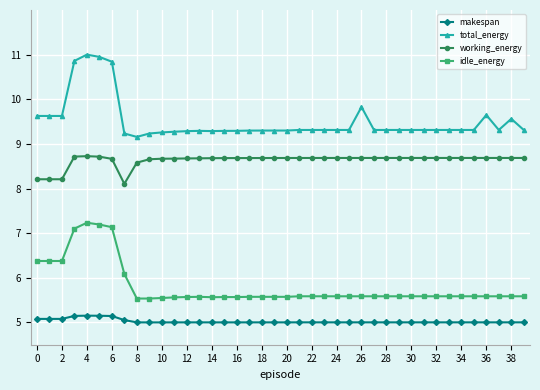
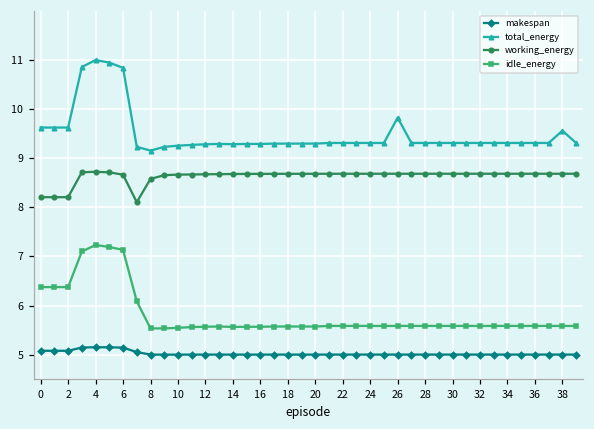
  {
    "makespan": {
      "0": 5.1,
      "2": 5.1,
      "4": 5.2,
      "6": 5.1,
      "8": 5.0,
      "10": 5.0,
      "12": 5.0,
      "14": 5.0,
      "16": 5.0,
      "18": 5.0,
      "20": 5.0,
      "22": 5.0,
      "24": 5.0,
      "26": 5.0,
      "28": 5.0,
      "30": 5.0,
      "32": 5.0,
      "34": 5.0,
      "36": 5.0,
      "38": 5.0
    },
    "total_energy": {
      "0": 9.6,
      "2": 9.6,
      "4": 11.0,
      "6": 10.8,
      "8": 9.2,
      "10": 9.3,
      "12": 9.3,
      "14": 9.3,
      "16": 9.3,
      "18": 9.3,
      "20": 9.3,
      "22": 9.3,
      "24": 9.3,
      "26": 9.8,
      "28": 9.3,
      "30": 9.3,
      "32": 9.3,
      "34": 9.3,
-     "36": 9.6,
+     "36": 9.3,
      "38": 9.6
    }
  }
